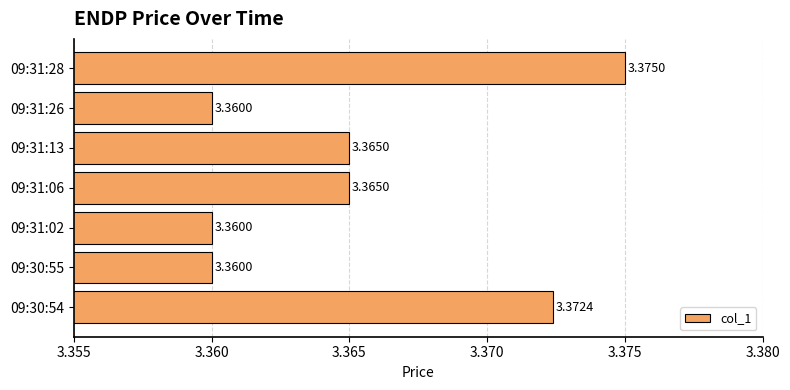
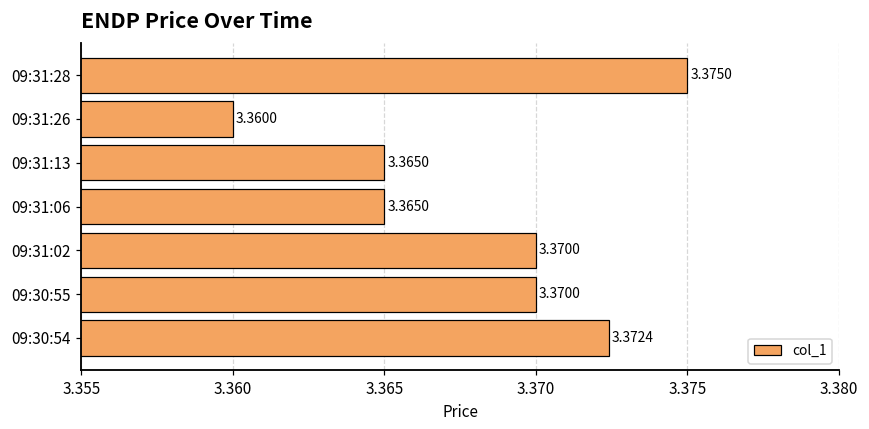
  {
    "09:31:28": 3.3750,
    "09:31:26": 3.3600,
    "09:31:13": 3.3650,
    "09:31:06": 3.3650,
-   "09:31:02": 3.3600,
-   "09:30:55": 3.3600,
+   "09:31:02": 3.3700,
+   "09:30:55": 3.3700,
    "09:30:54": 3.3724
  }
